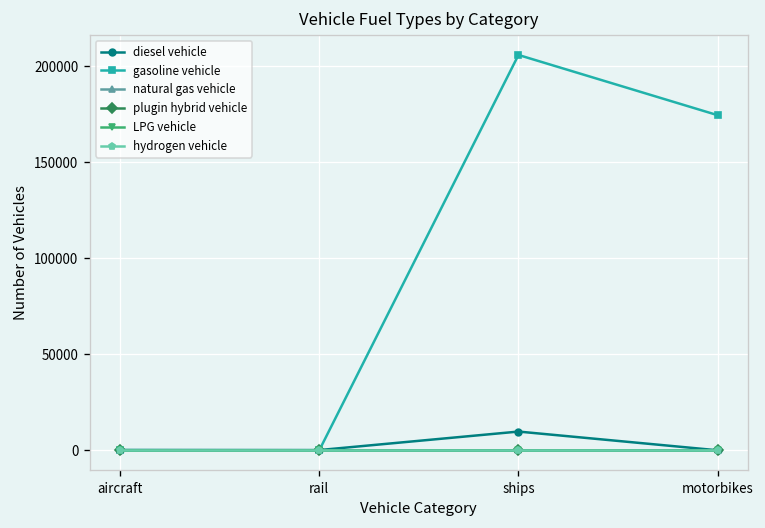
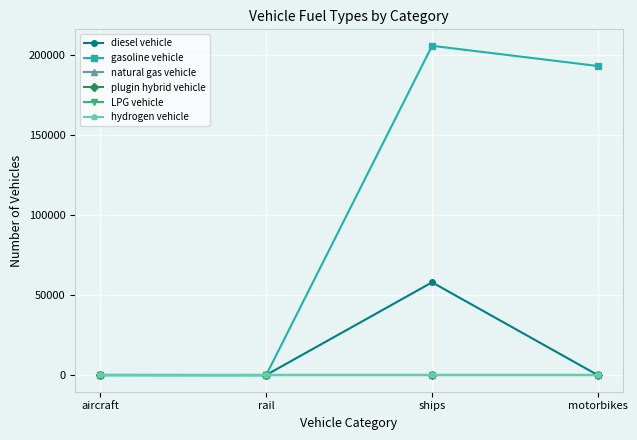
  {
    "diesel vehicle": {
-     "ships": 10000
+     "ships": 58000
    },
    "gasoline vehicle": {
      "ships": 206000,
-     "motorbikes": 174000
+     "motorbikes": 193000
    },
    "hydrogen vehicle": {
      "ships": 0
    }
  }
